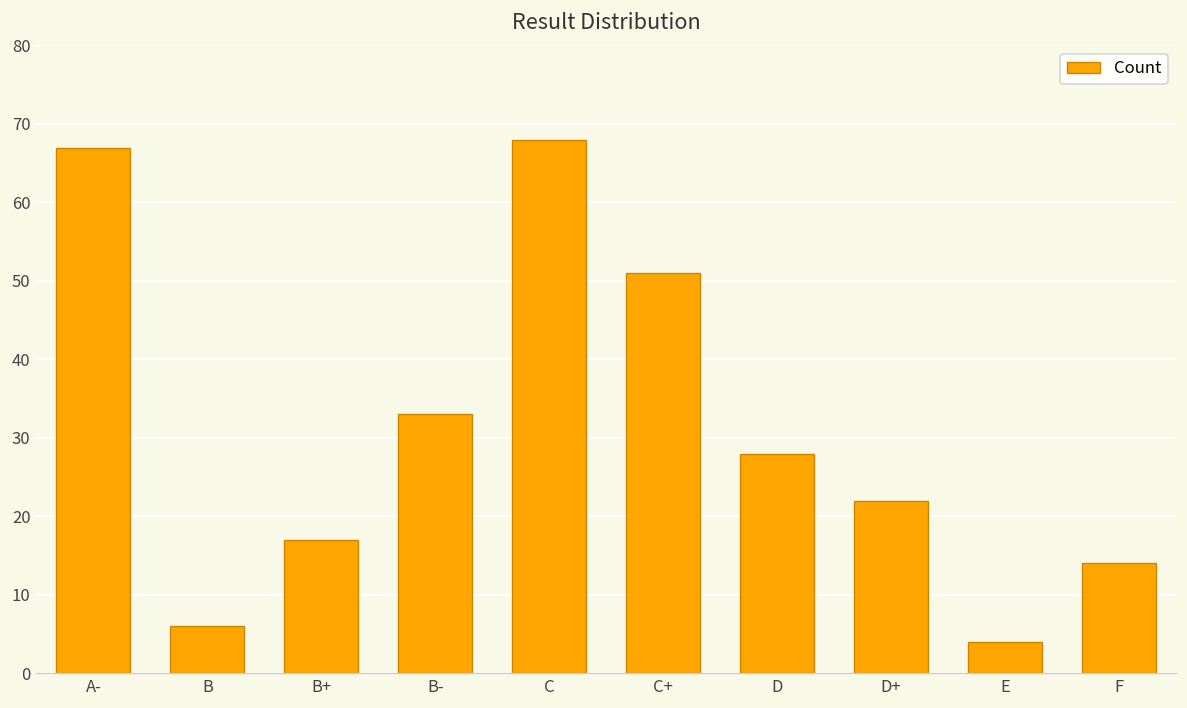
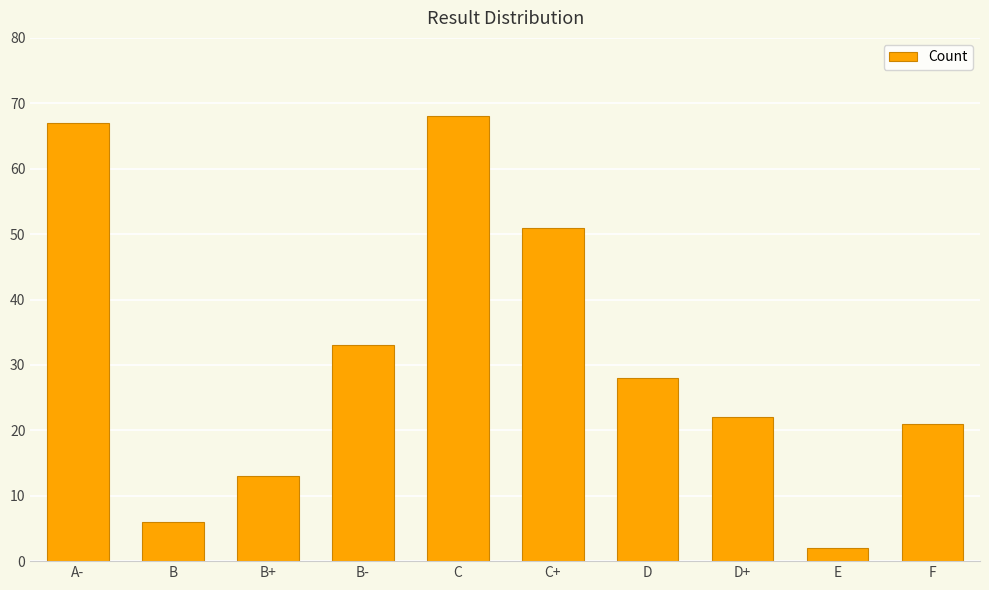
  {
    "A-": 67,
    "B": 6,
-   "B+": 17,
+   "B+": 13,
    "B-": 33,
    "C": 68,
    "C+": 51,
    "D": 28,
    "D+": 22,
-   "E": 4,
-   "F": 14
+   "E": 2,
+   "F": 21
  }
